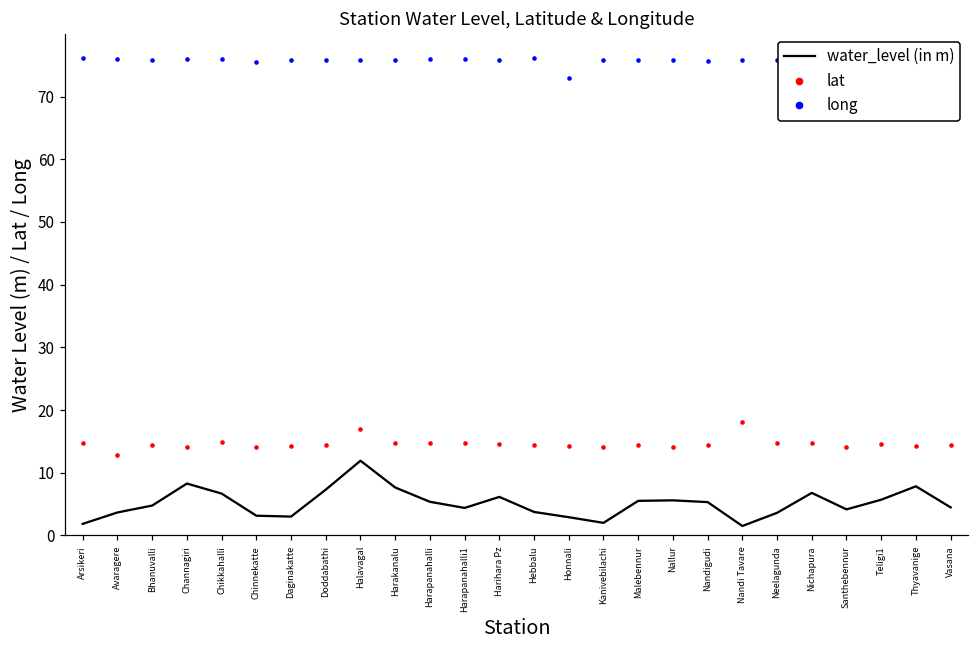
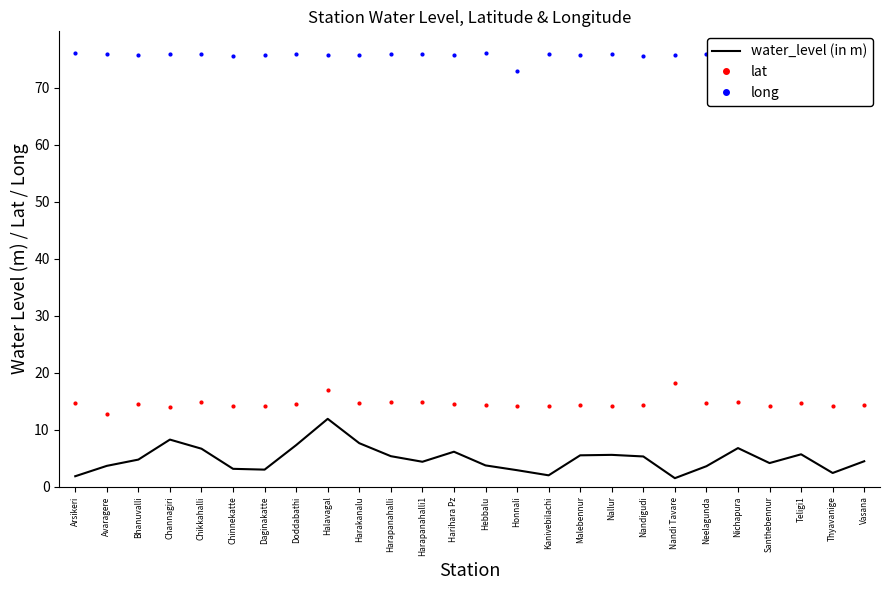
  {
    "water_level (in m)": {
      "Arsikeri": 2,
      "Avaragere": 4,
      "Bhanuvalli": 5,
      "Channagiri": 8,
      "Chikkahalli": 7,
      "Chinnekatte": 3,
      "Daginakatte": 3,
      "Doddabathi": 7,
      "Halavagal": 12,
      "Harakanalu": 8,
      "Harapanahalli": 5,
      "Harapanahalli1": 4,
      "Harihara Pz": 6,
      "Hebbalu": 4,
      "Honnali": 3,
      "Kanivebilachi": 2,
      "Malebennur": 6,
      "Nallur": 6,
      "Nandigudi": 5,
      "Nandi Tavare": 2,
      "Neelagunda": 4,
      "Nichapura": 7,
      "Santhebennur": 4,
      "Teligi1": 6,
-     "Thyavanige": 8,
+     "Thyavanige": 2,
      "Vasana": 4
    },
    "lat": {
      "Arsikeri": 15,
      "Avaragere": 13,
      "Bhanuvalli": 14,
      "Channagiri": 14,
      "Chikkahalli": 15,
      "Chinnekatte": 14,
      "Daginakatte": 14,
      "Doddabathi": 14,
      "Halavagal": 17,
      "Harakanalu": 15,
      "Harapanahalli": 15,
      "Harapanahalli1": 15,
      "Harihara Pz": 15,
      "Hebbalu": 14,
      "Honnali": 14,
      "Kanivebilachi": 14,
      "Malebennur": 14,
      "Nallur": 14,
      "Nandigudi": 14,
      "Nandi Tavare": 18,
      "Neelagunda": 15,
      "Nichapura": 15,
      "Santhebennur": 14,
      "Teligi1": 15,
      "Thyavanige": 14,
      "Vasana": 14
    },
    "long": {
      "Arsikeri": 76,
      "Avaragere": 76,
      "Bhanuvalli": 76,
      "Channagiri": 76,
      "Chikkahalli": 76,
      "Chinnekatte": 75,
      "Daginakatte": 76,
      "Doddabathi": 76,
      "Halavagal": 76,
      "Harakanalu": 76,
      "Harapanahalli": 76,
      "Harapanahalli1": 76,
      "Harihara Pz": 76,
      "Hebbalu": 76,
      "Honnali": 73,
      "Kanivebilachi": 76,
      "Malebennur": 76,
      "Nallur": 76,
      "Nandigudi": 76,
      "Nandi Tavare": 76,
      "Neelagunda": 76
    }
  }
